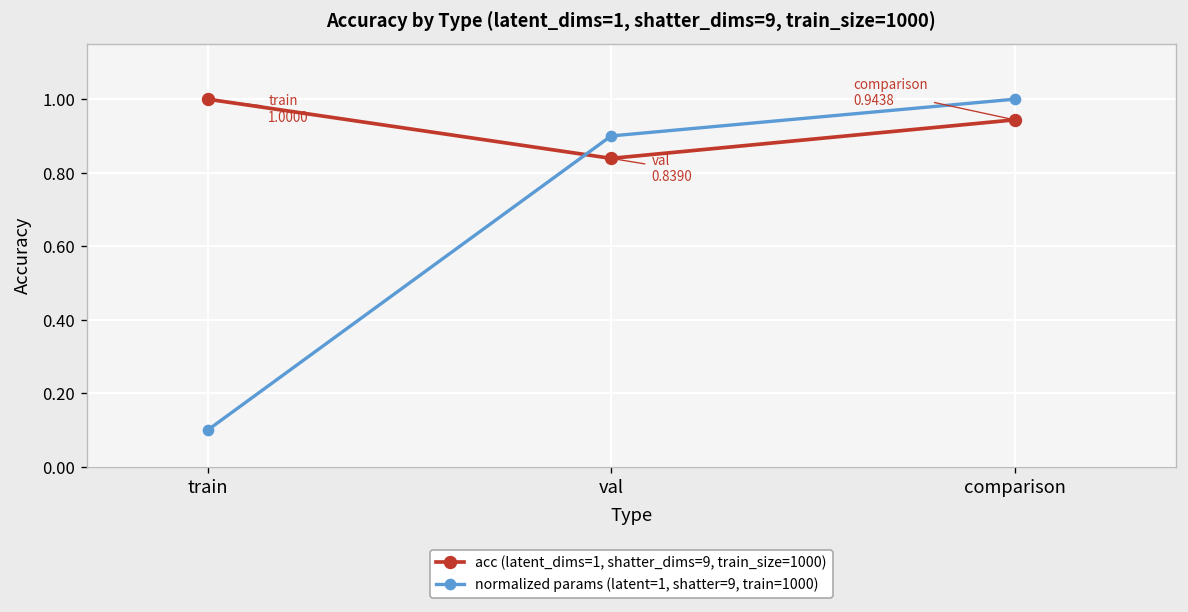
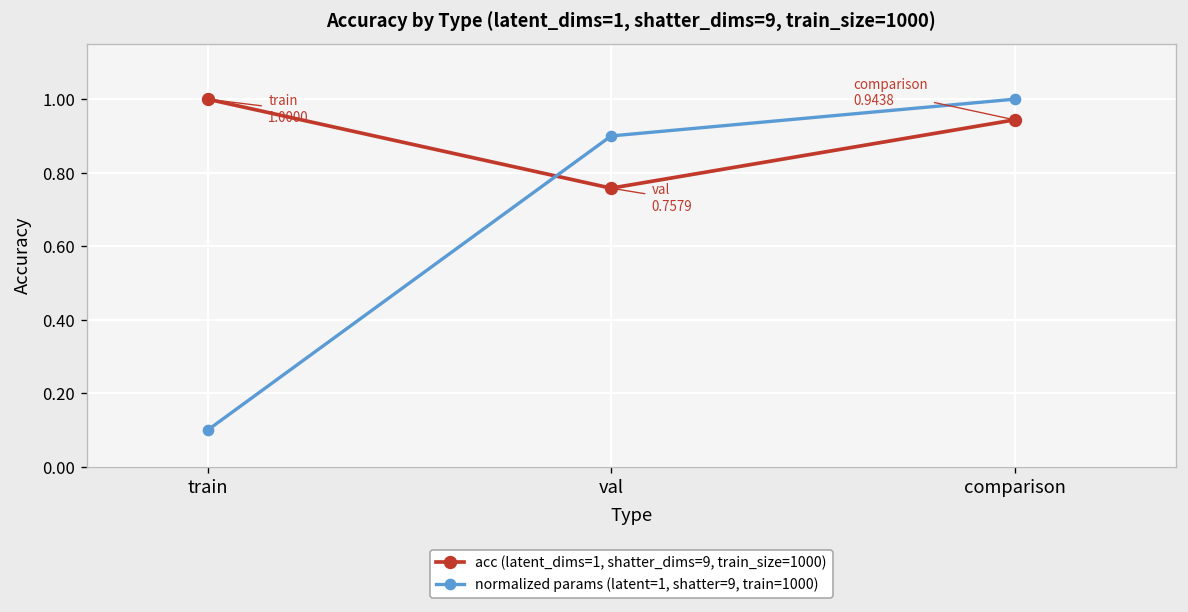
  {
    "acc (latent_dims=1, shatter_dims=9, train_size=1000)": {
      "train": 1.0000,
-     "val": 0.8390,
+     "val": 0.7579,
      "comparison": 0.9438
    },
    "normalized params (latent=1, shatter=9, train=1000)": {
      "train": 0.10,
      "val": 0.90
    }
  }
